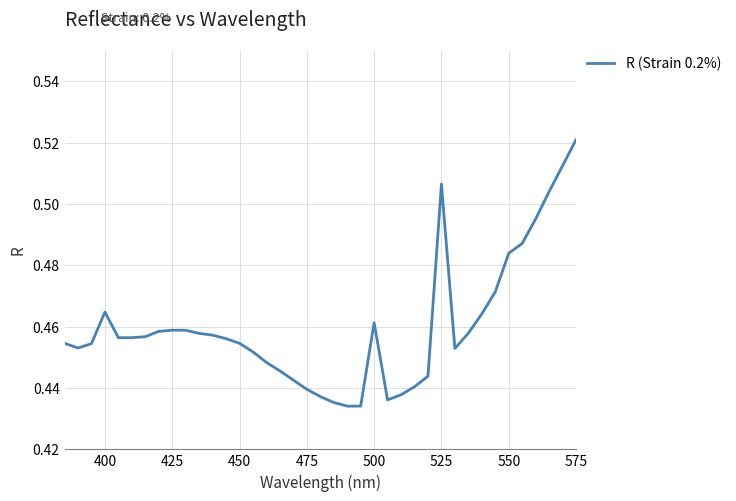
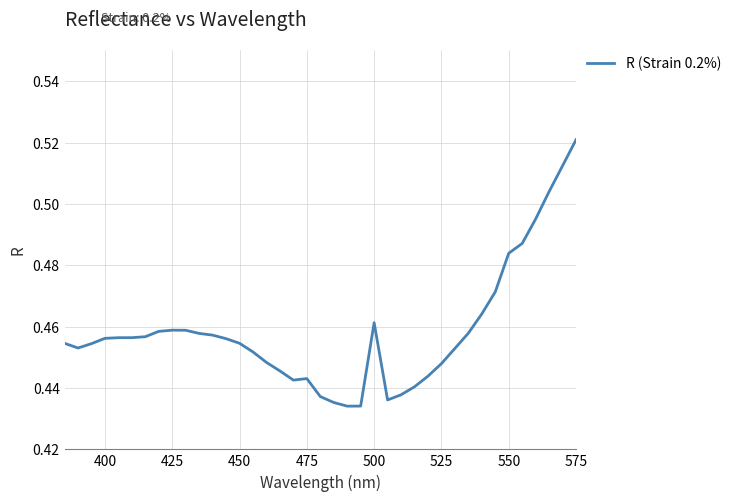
  {
-   "400": 0.465,
+   "400": 0.456,
    "425": 0.459,
    "450": 0.455,
-   "475": 0.440,
+   "475": 0.443,
    "500": 0.461,
-   "525": 0.506,
+   "525": 0.448,
    "550": 0.484,
    "575": 0.521
  }
